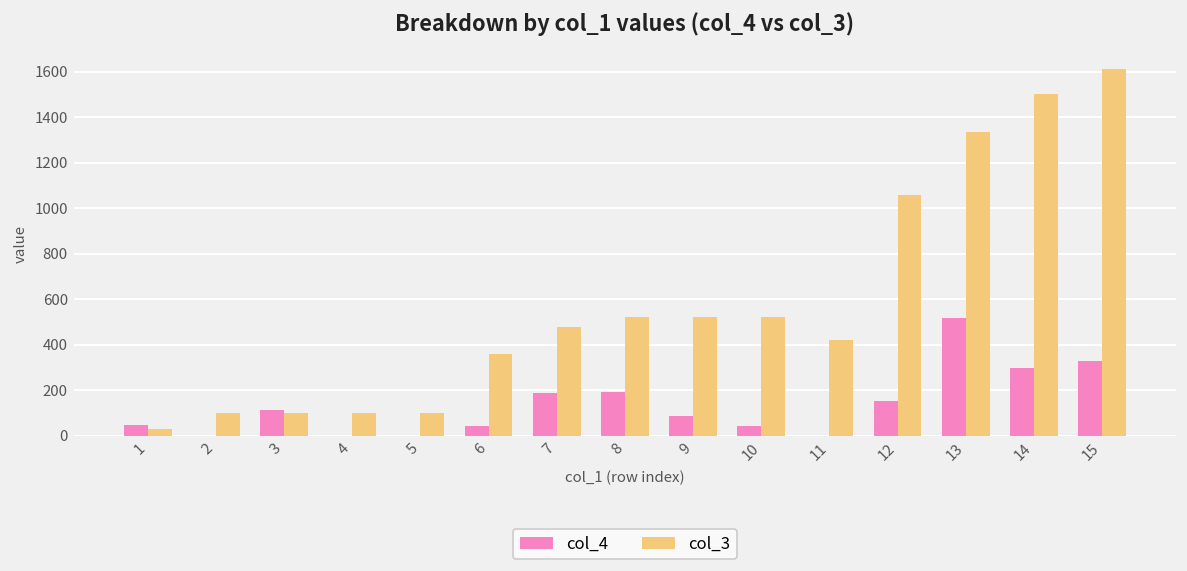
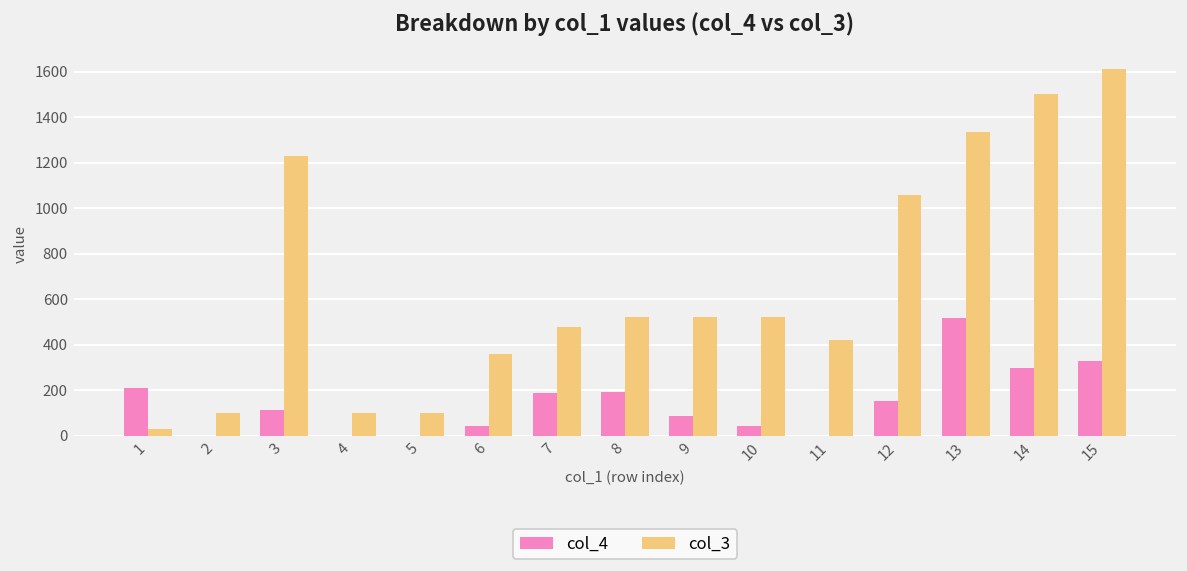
  {
    "col_4": {
-     "1": 50,
+     "1": 210,
      "2": 0,
      "3": 110,
      "4": 0,
      "5": 0,
      "6": 40,
      "7": 190,
      "8": 190,
      "9": 90,
      "10": 40,
      "11": 0,
      "12": 160,
      "13": 520,
      "14": 300,
      "15": 330
    },
    "col_3": {
      "1": 30,
      "2": 100,
-     "3": 100,
+     "3": 1230,
      "4": 100,
      "5": 100,
      "6": 360,
      "7": 480,
      "8": 520,
      "9": 520,
      "10": 520,
      "11": 420,
      "12": 1060,
      "13": 1340,
      "14": 1500,
      "15": 1610
    }
  }
